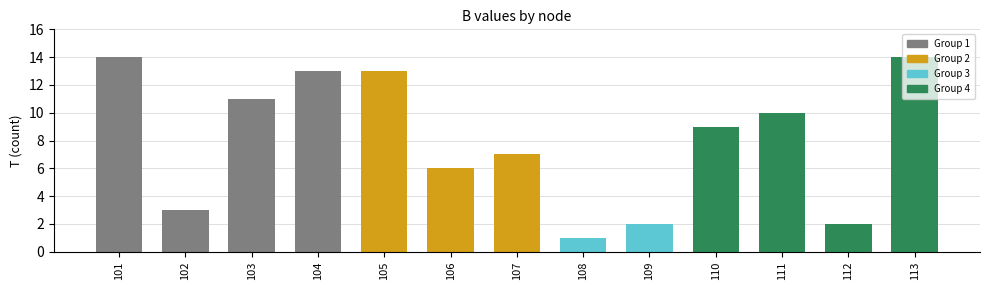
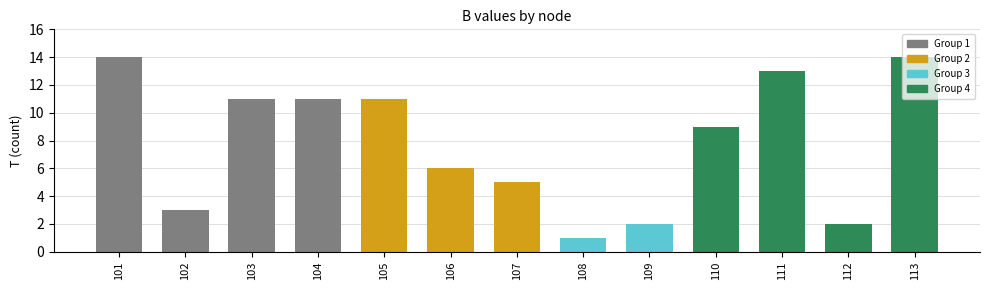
  {
    "101": 14,
    "102": 3,
    "103": 11,
-   "104": 13,
-   "105": 13,
+   "104": 11,
+   "105": 11,
    "106": 6,
-   "107": 7,
+   "107": 5,
    "108": 1,
    "109": 2,
    "110": 9,
-   "111": 10,
+   "111": 13,
    "112": 2
  }
